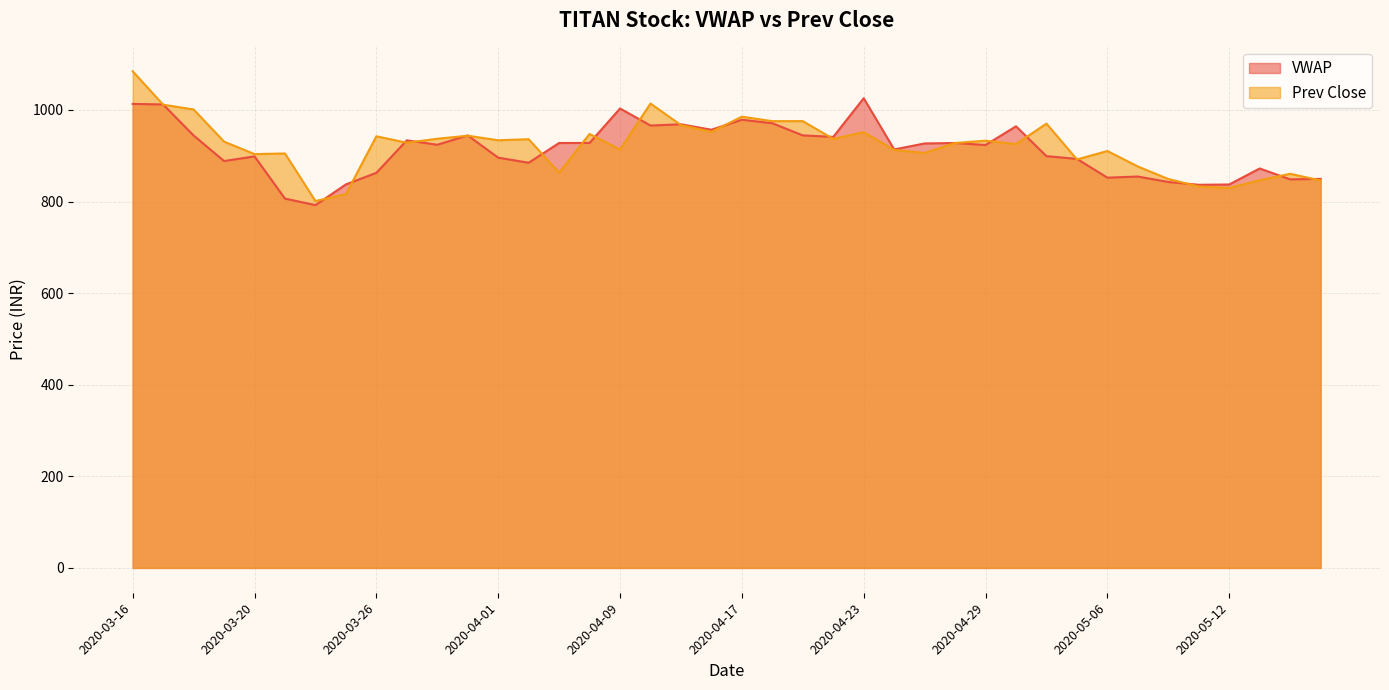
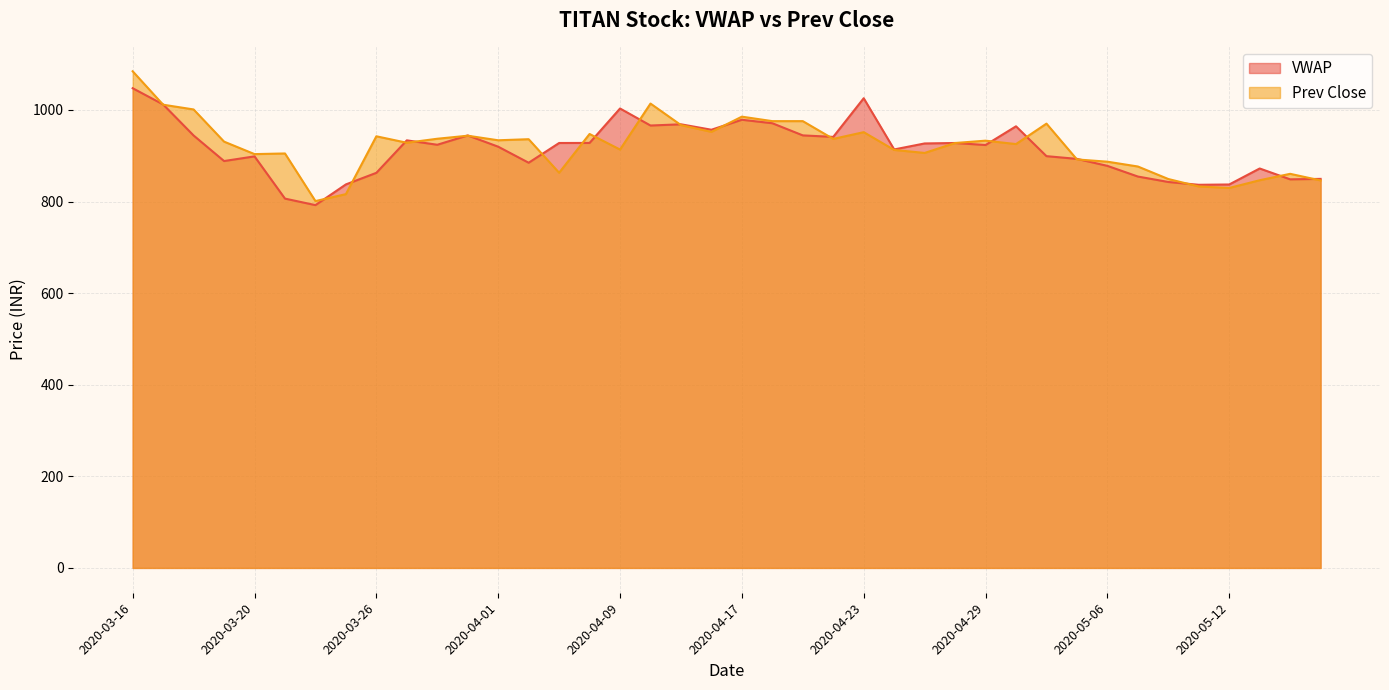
  {
    "VWAP": {
-     "2020-03-16": 1010,
+     "2020-03-16": 1050,
      "2020-03-26": 860,
-     "2020-04-01": 900,
+     "2020-04-01": 920,
      "2020-04-09": 1000,
      "2020-04-17": 980,
      "2020-04-23": 1030,
      "2020-04-29": 920,
-     "2020-05-06": 850,
+     "2020-05-06": 880,
      "2020-05-12": 840
    },
    "Prev Close": {
      "2020-03-16": 1080,
      "2020-03-26": 940,
      "2020-04-01": 930,
      "2020-04-09": 910,
      "2020-04-17": 990,
      "2020-04-23": 950,
      "2020-04-29": 930,
-     "2020-05-06": 910,
+     "2020-05-06": 890,
      "2020-05-12": 830
    }
  }
